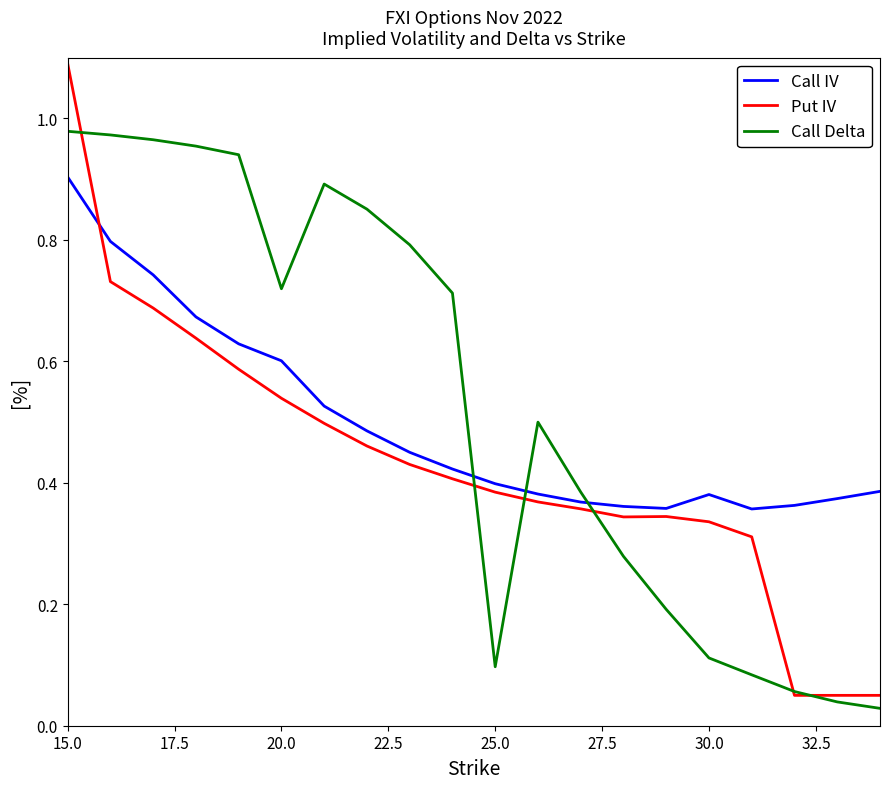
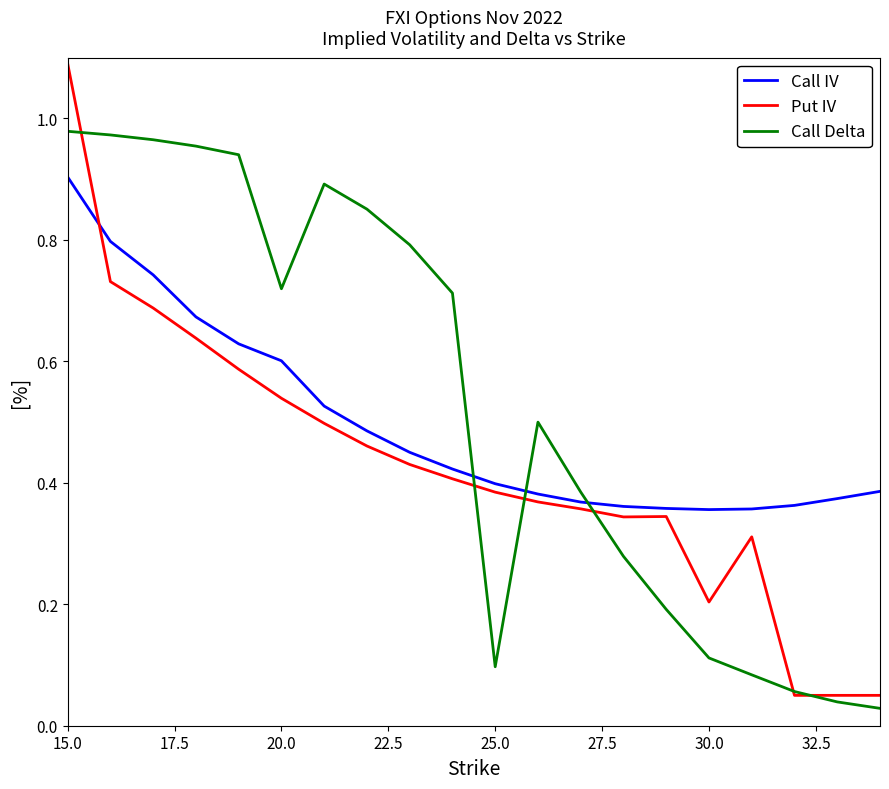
  {
    "Call IV": {
      "15.0": 0.90,
      "20.0": 0.60,
      "25.0": 0.40,
-     "30.0": 0.38
+     "30.0": 0.36
    },
    "Put IV": {
      "15.0": 1.09,
      "20.0": 0.54,
      "25.0": 0.38,
-     "30.0": 0.34
+     "30.0": 0.20
    },
    "Call Delta": {
      "15.0": 0.98,
      "20.0": 0.72,
      "25.0": 0.10,
      "30.0": 0.11
    }
  }
